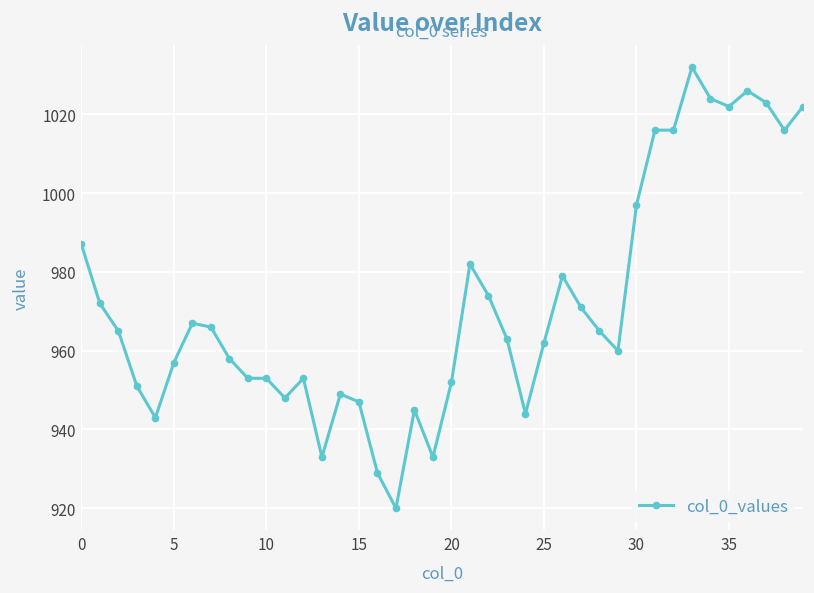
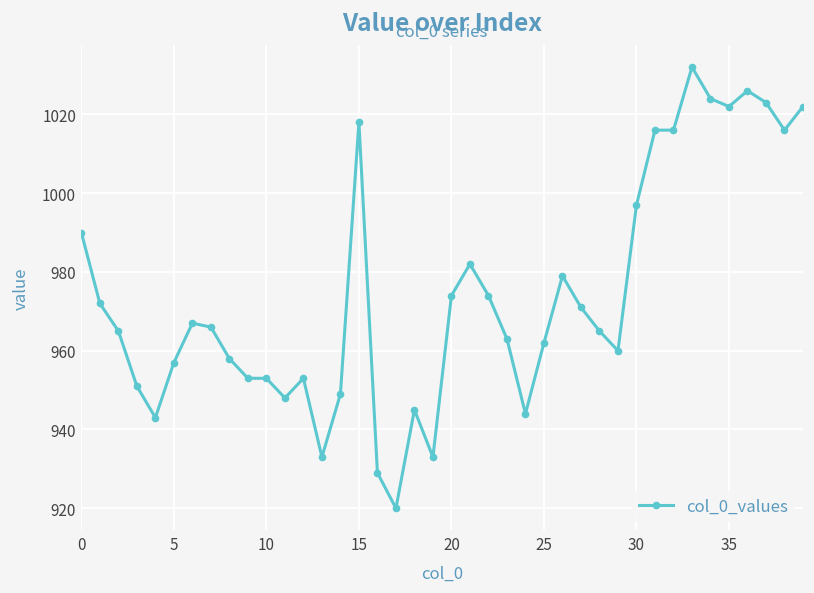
  {
-   "0": 987,
+   "0": 990,
    "5": 957,
    "10": 953,
-   "15": 947,
-   "20": 952,
+   "15": 1018,
+   "20": 974,
    "25": 962,
    "30": 997,
    "35": 1022
  }
